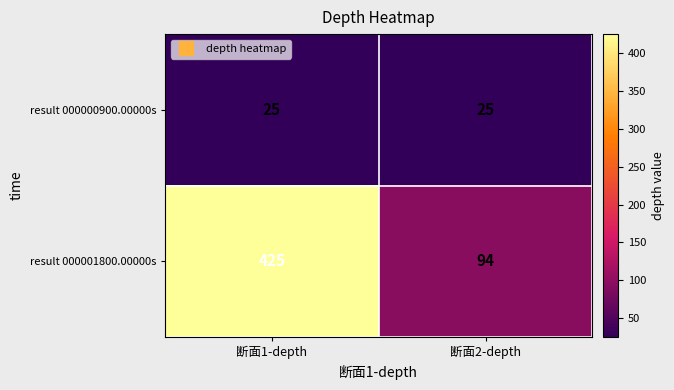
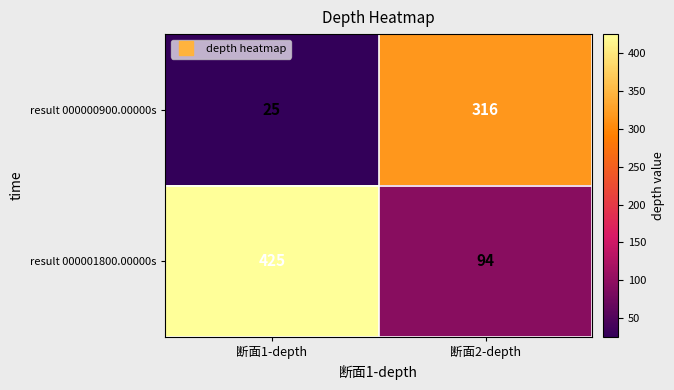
  {
    "result 000000900.00000s": {
      "断面1-depth": 25,
-     "断面2-depth": 25
+     "断面2-depth": 316
    },
    "result 000001800.00000s": {
      "断面1-depth": 425,
      "断面2-depth": 94
    }
  }
